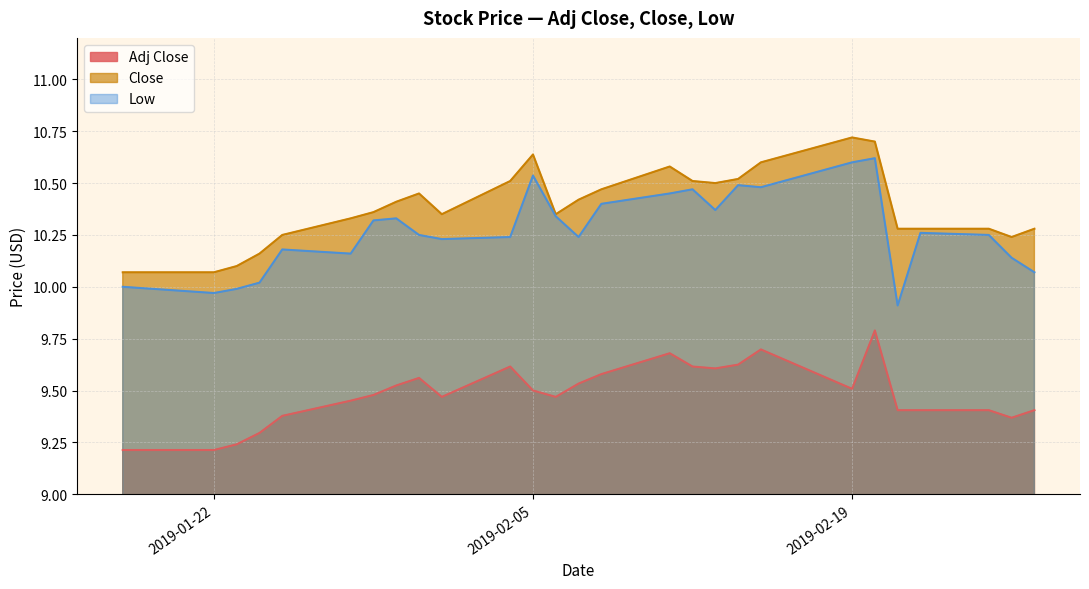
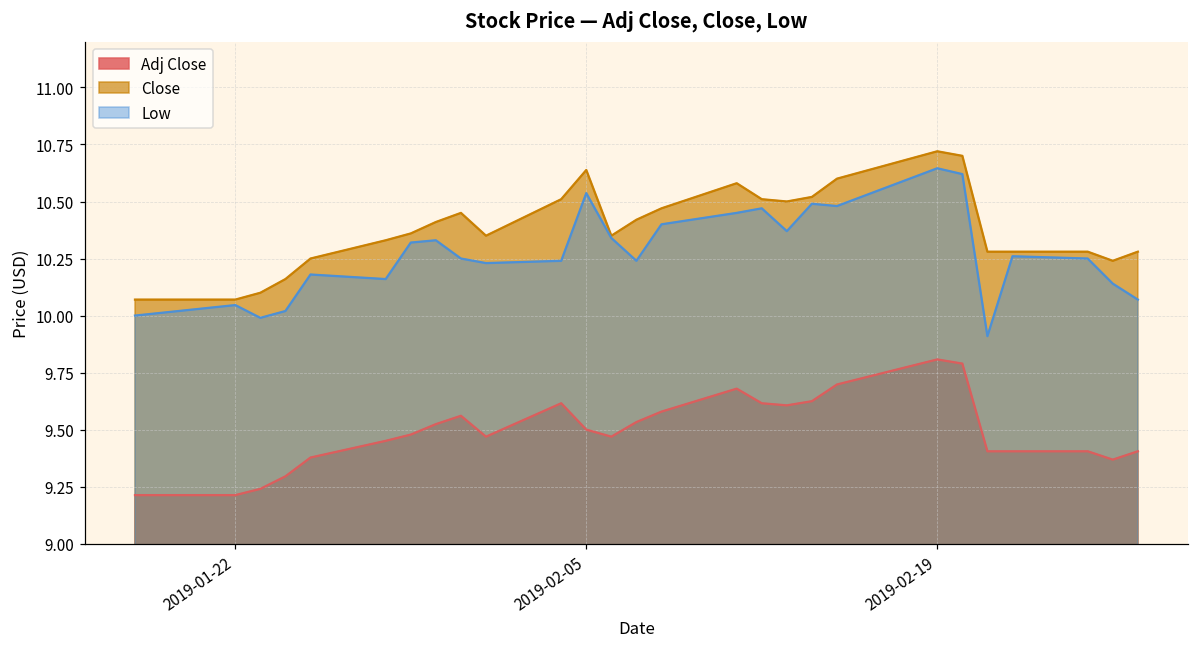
  {
    "Adj Close": {
      "2019-01-22": 9.21,
      "2019-02-05": 9.50,
-     "2019-02-19": 9.51
+     "2019-02-19": 9.81
    },
    "Close": {
      "2019-01-22": 10.07,
      "2019-02-05": 10.64,
      "2019-02-19": 10.72
    },
    "Low": {
-     "2019-01-22": 9.97,
+     "2019-01-22": 10.05,
      "2019-02-05": 10.54,
-     "2019-02-19": 10.60
+     "2019-02-19": 10.65
    }
  }
